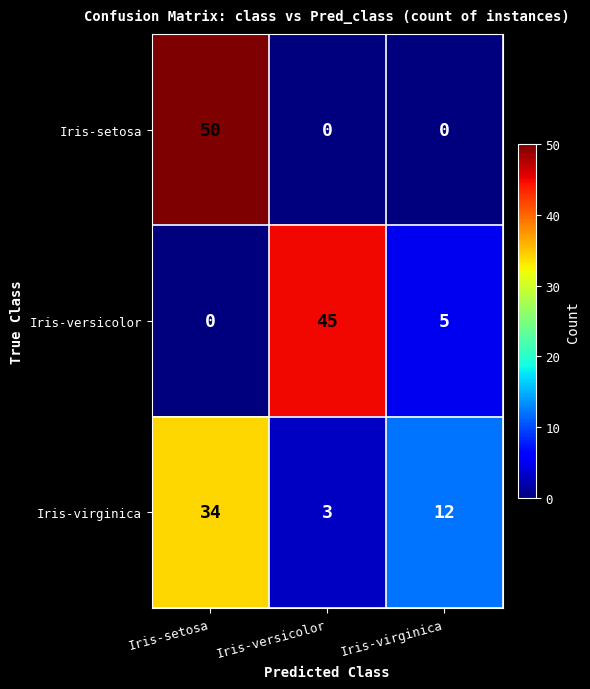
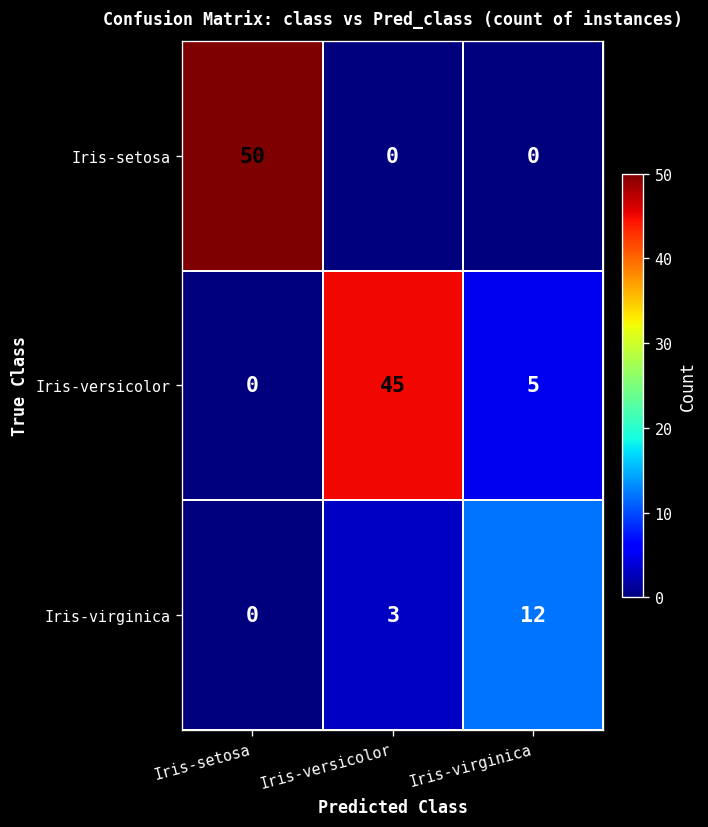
  {
    "Iris-setosa": {
      "Iris-setosa": 50,
      "Iris-versicolor": 0,
      "Iris-virginica": 0
    },
    "Iris-versicolor": {
      "Iris-setosa": 0,
      "Iris-versicolor": 45,
      "Iris-virginica": 5
    },
    "Iris-virginica": {
-     "Iris-setosa": 34,
+     "Iris-setosa": 0,
      "Iris-versicolor": 3,
      "Iris-virginica": 12
    }
  }
